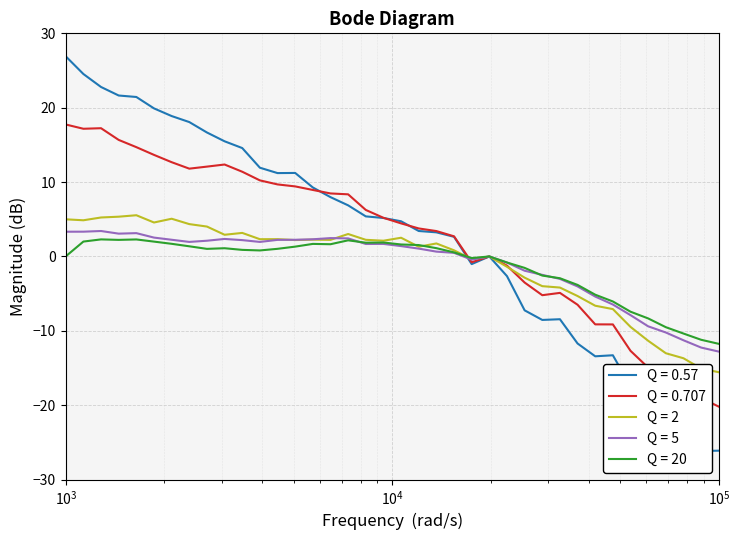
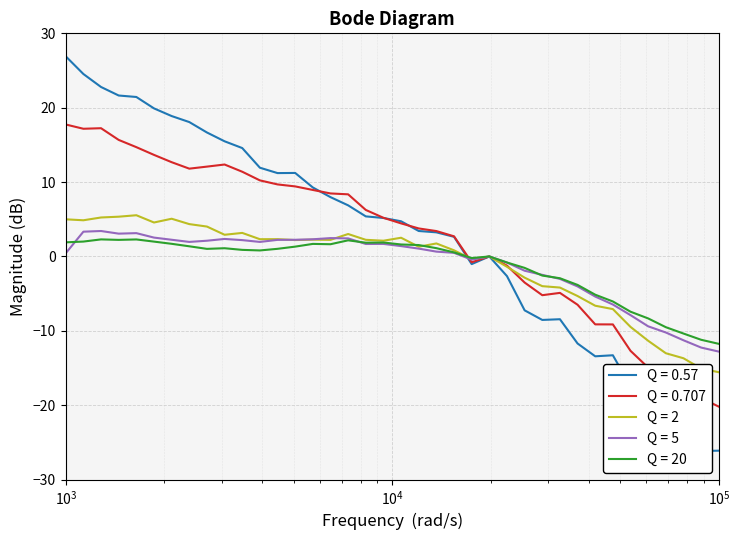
  {
    "Q = 0.57": {
      "10^3": 27,
      "10^5": -26
    },
    "Q = 0.707": {
      "10^3": 18,
      "10^5": -20
    },
    "Q = 2": {
      "10^3": 5,
      "10^5": -16
    },
    "Q = 5": {
-     "10^3": 3,
+     "10^3": 0,
      "10^5": -13
    },
    "Q = 20": {
-     "10^3": 0,
+     "10^3": 2,
      "10^5": -12
    }
  }
